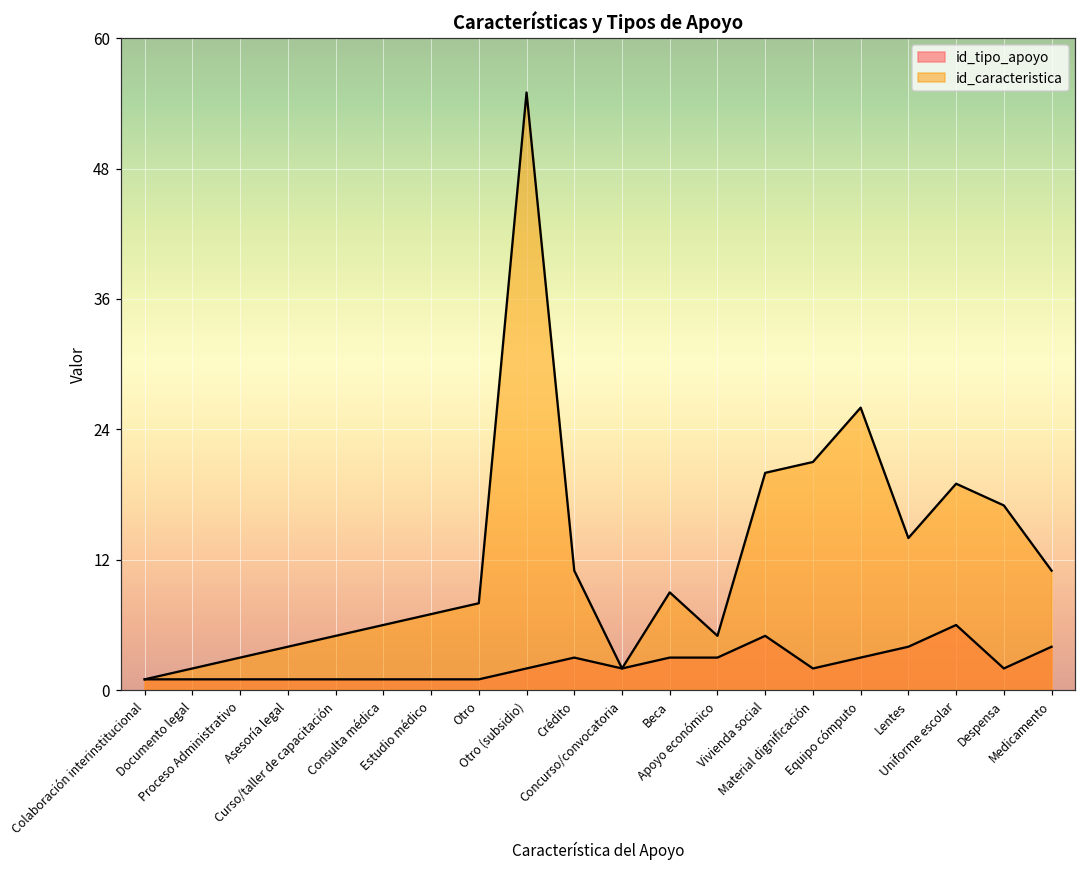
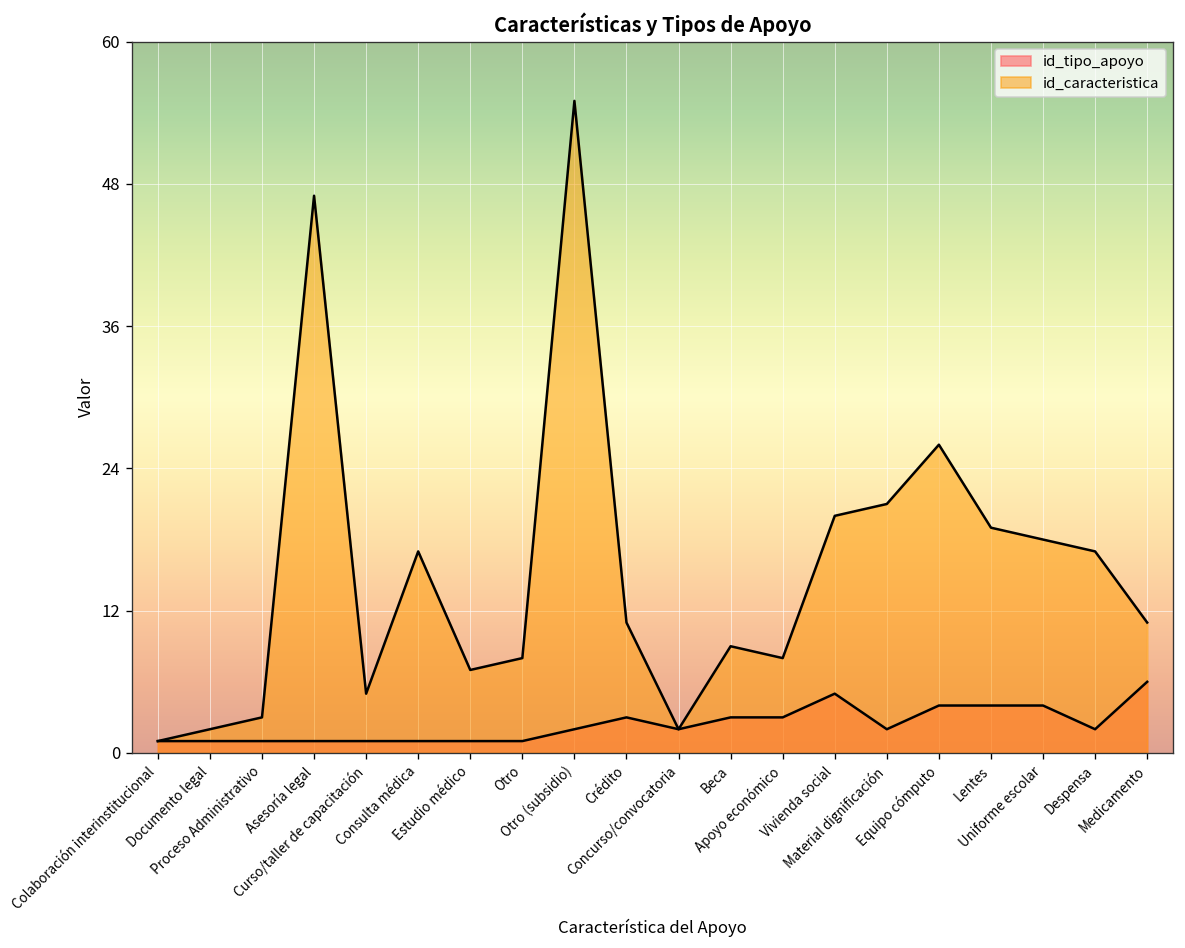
  {
    "id_tipo_apoyo": {
      "Documento legal": 1,
      "Proceso Administrativo": 1,
      "Asesoría legal": 1,
      "Curso/taller de capacitación": 1,
      "Consulta médica": 1,
      "Estudio médico": 1,
      "Otro": 1,
      "Otro (subsidio)": 2,
      "Crédito": 3,
      "Beca": 3,
      "Apoyo económico": 3,
      "Vivienda social": 5,
      "Material dignificación": 2,
-     "Equipo cómputo": 3,
+     "Equipo cómputo": 4,
      "Lentes": 4,
-     "Uniforme escolar": 6,
+     "Uniforme escolar": 4,
      "Despensa": 2,
-     "Medicamento": 4
+     "Medicamento": 6
    },
    "id_caracteristica": {
      "Documento legal": 2,
      "Proceso Administrativo": 3,
-     "Asesoría legal": 4,
+     "Asesoría legal": 47,
      "Curso/taller de capacitación": 5,
-     "Consulta médica": 6,
+     "Consulta médica": 17,
      "Estudio médico": 7,
      "Otro": 8,
      "Otro (subsidio)": 55,
      "Crédito": 11,
      "Beca": 9,
-     "Apoyo económico": 5,
+     "Apoyo económico": 8,
      "Vivienda social": 20,
      "Material dignificación": 21,
      "Equipo cómputo": 26,
-     "Lentes": 14,
-     "Uniforme escolar": 19,
+     "Lentes": 19,
+     "Uniforme escolar": 18,
      "Despensa": 17,
      "Medicamento": 11
    }
  }
